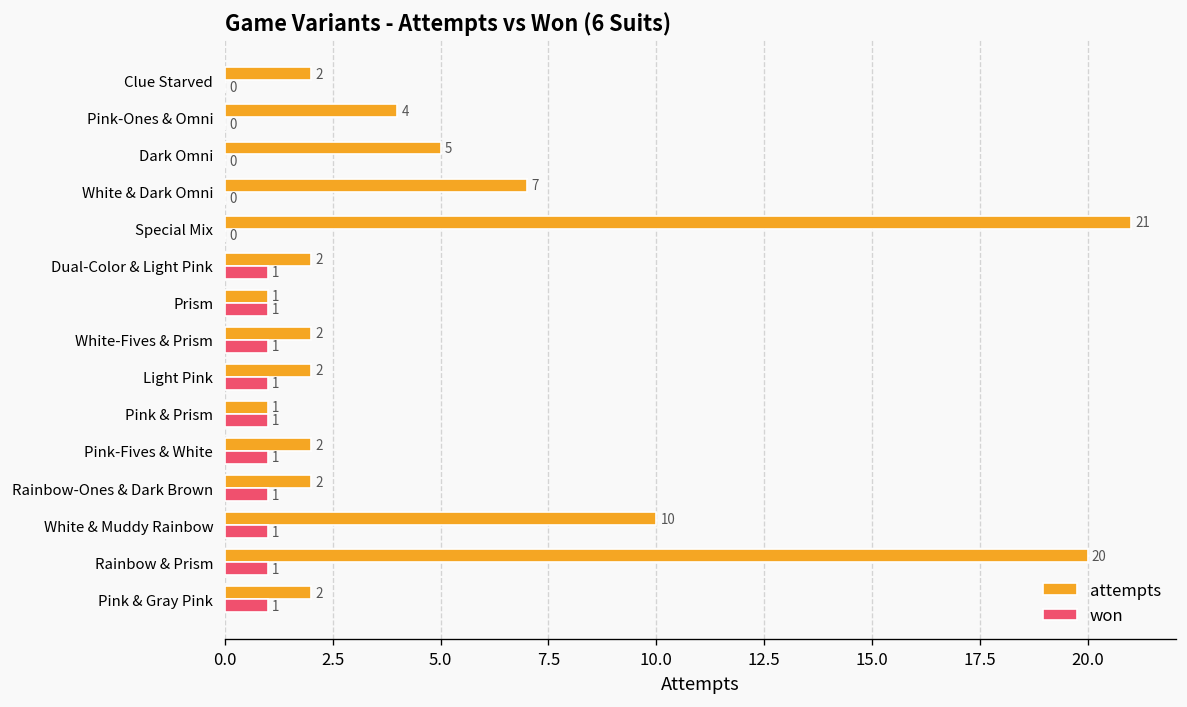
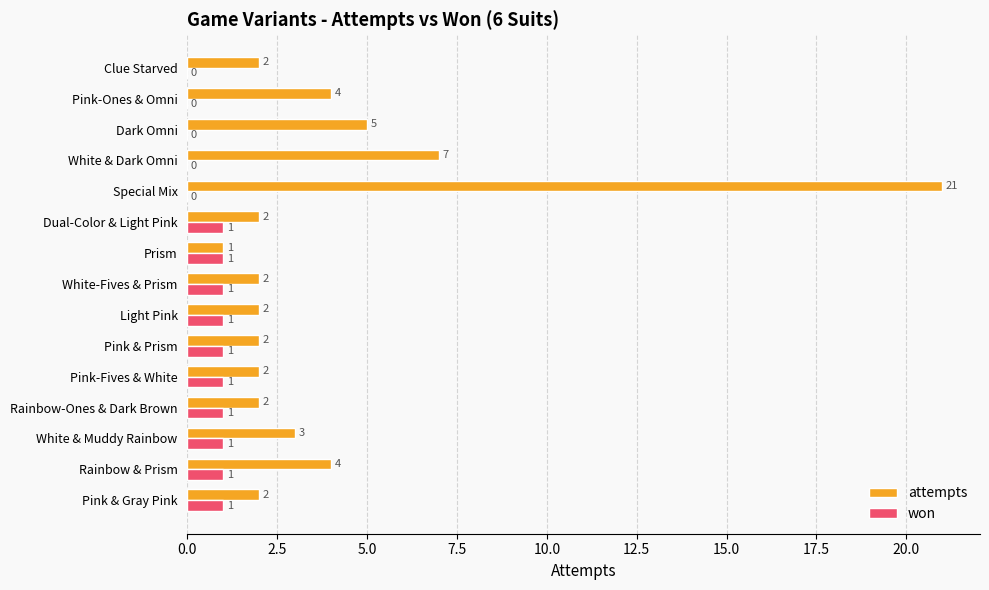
  {
    "attempts": {
      "Clue Starved": 2,
      "Pink-Ones & Omni": 4,
      "Dark Omni": 5,
      "White & Dark Omni": 7,
      "Special Mix": 21,
      "Dual-Color & Light Pink": 2,
      "Prism": 1,
      "White-Fives & Prism": 2,
      "Light Pink": 2,
-     "Pink & Prism": 1,
+     "Pink & Prism": 2,
      "Pink-Fives & White": 2,
      "Rainbow-Ones & Dark Brown": 2,
-     "White & Muddy Rainbow": 10,
-     "Rainbow & Prism": 20,
+     "White & Muddy Rainbow": 3,
+     "Rainbow & Prism": 4,
      "Pink & Gray Pink": 2
    },
    "won": {
      "Clue Starved": 0,
      "Pink-Ones & Omni": 0,
      "Dark Omni": 0,
      "White & Dark Omni": 0,
      "Special Mix": 0,
      "Dual-Color & Light Pink": 1,
      "Prism": 1,
      "White-Fives & Prism": 1,
      "Light Pink": 1,
      "Pink & Prism": 1,
      "Pink-Fives & White": 1,
      "Rainbow-Ones & Dark Brown": 1,
      "White & Muddy Rainbow": 1,
      "Rainbow & Prism": 1,
      "Pink & Gray Pink": 1
    }
  }
